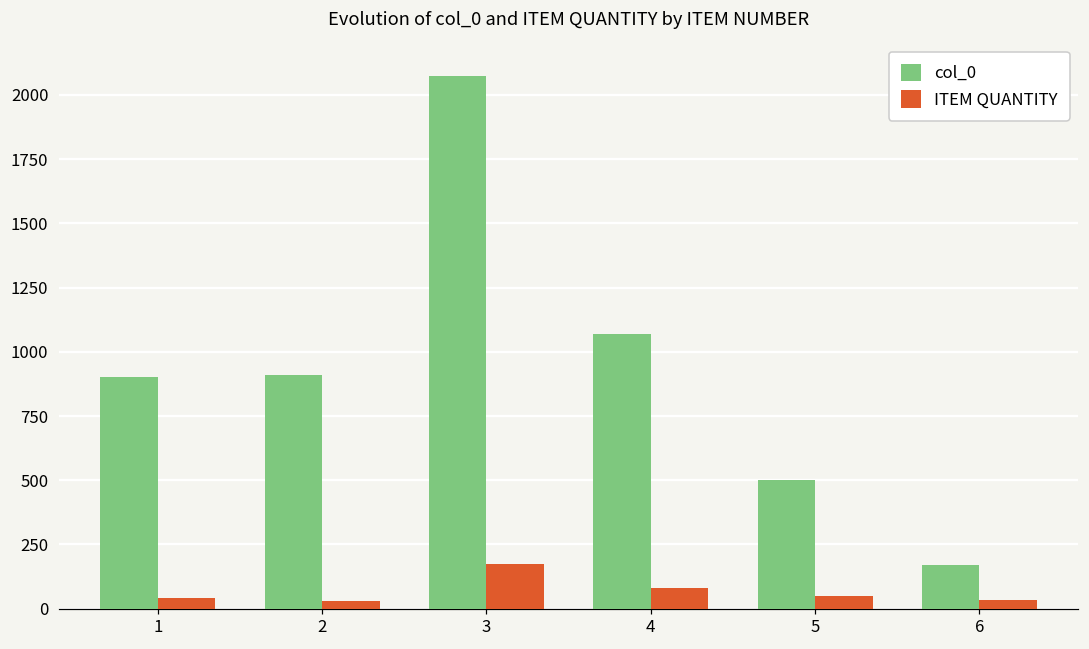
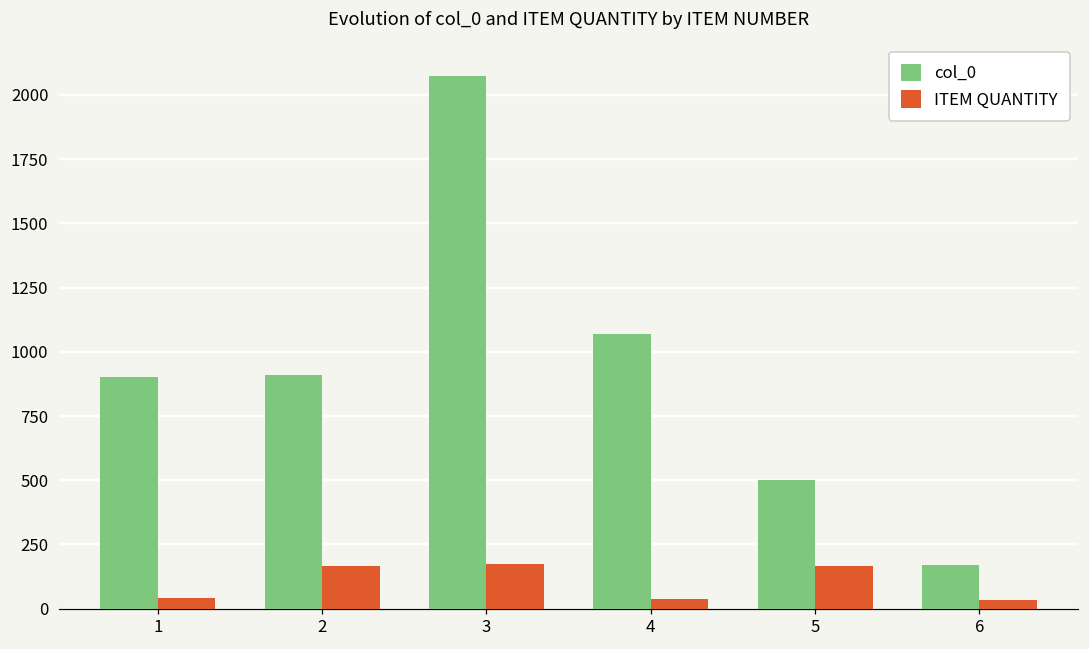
  {
    "col_0": {
      "1": 900,
      "2": 910,
      "3": 2070,
      "4": 1070,
      "5": 500,
      "6": 170
    },
    "ITEM QUANTITY": {
      "1": 40,
-     "2": 30,
+     "2": 170,
      "3": 170,
-     "4": 80,
-     "5": 50,
+     "4": 40,
+     "5": 170,
      "6": 30
    }
  }
